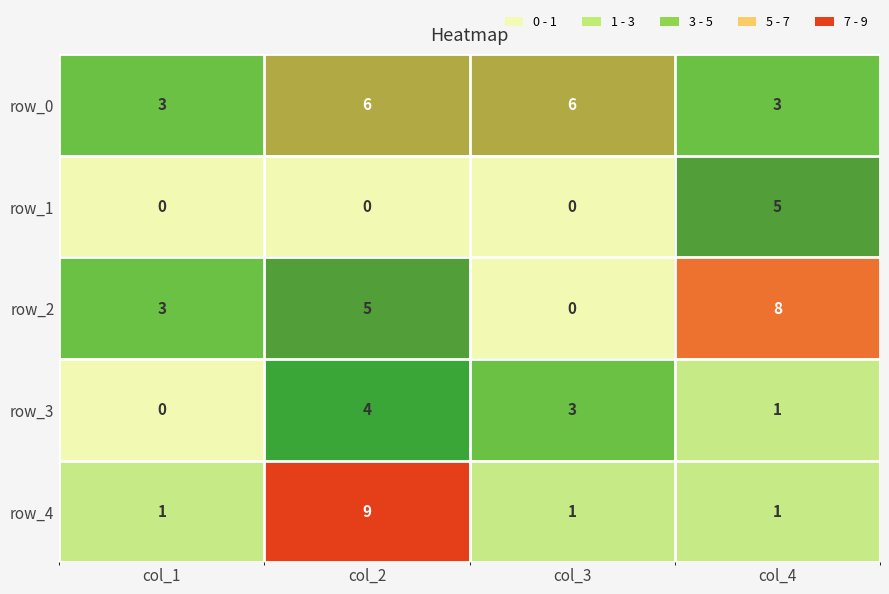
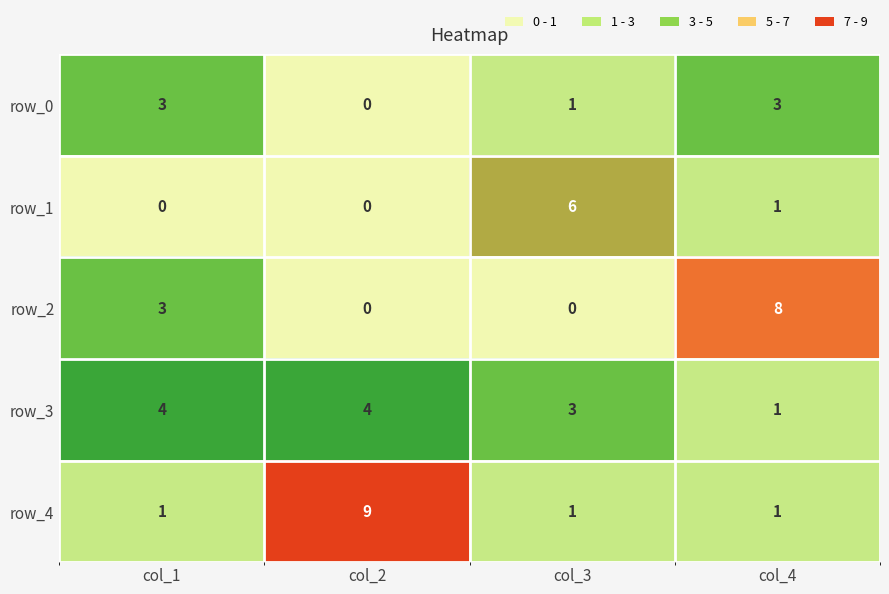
  {
    "row_0": {
      "col_1": 3,
-     "col_2": 6,
-     "col_3": 6,
+     "col_2": 0,
+     "col_3": 1,
      "col_4": 3
    },
    "row_1": {
      "col_1": 0,
      "col_2": 0,
-     "col_3": 0,
-     "col_4": 5
+     "col_3": 6,
+     "col_4": 1
    },
    "row_2": {
      "col_1": 3,
-     "col_2": 5,
+     "col_2": 0,
      "col_3": 0,
      "col_4": 8
    },
    "row_3": {
-     "col_1": 0,
+     "col_1": 4,
      "col_2": 4,
      "col_3": 3,
      "col_4": 1
    },
    "row_4": {
      "col_1": 1,
      "col_2": 9,
      "col_3": 1,
      "col_4": 1
    }
  }
